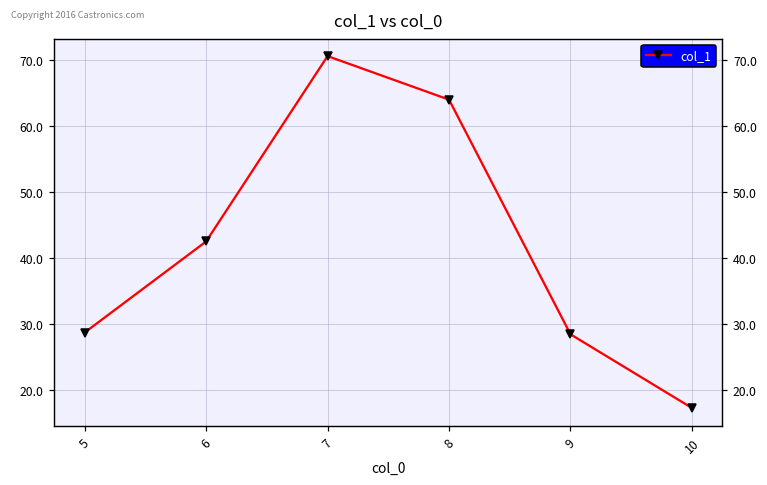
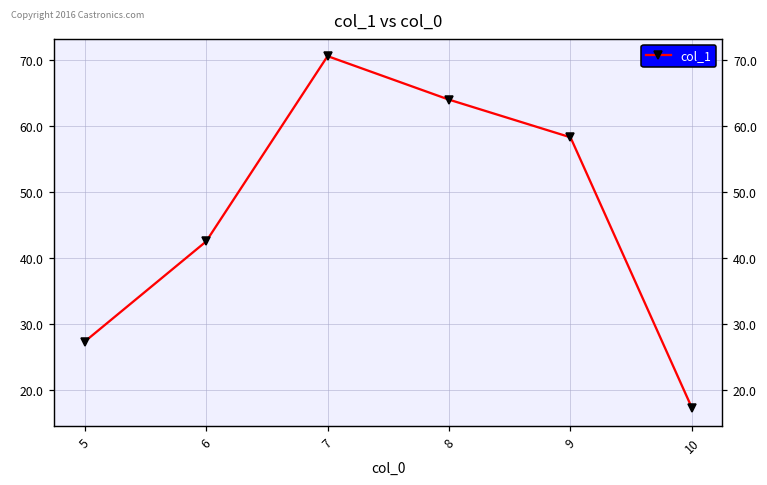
  {
-   "5": 29,
+   "5": 27,
    "6": 43,
    "7": 71,
    "8": 64,
-   "9": 28,
+   "9": 58,
    "10": 17
  }
